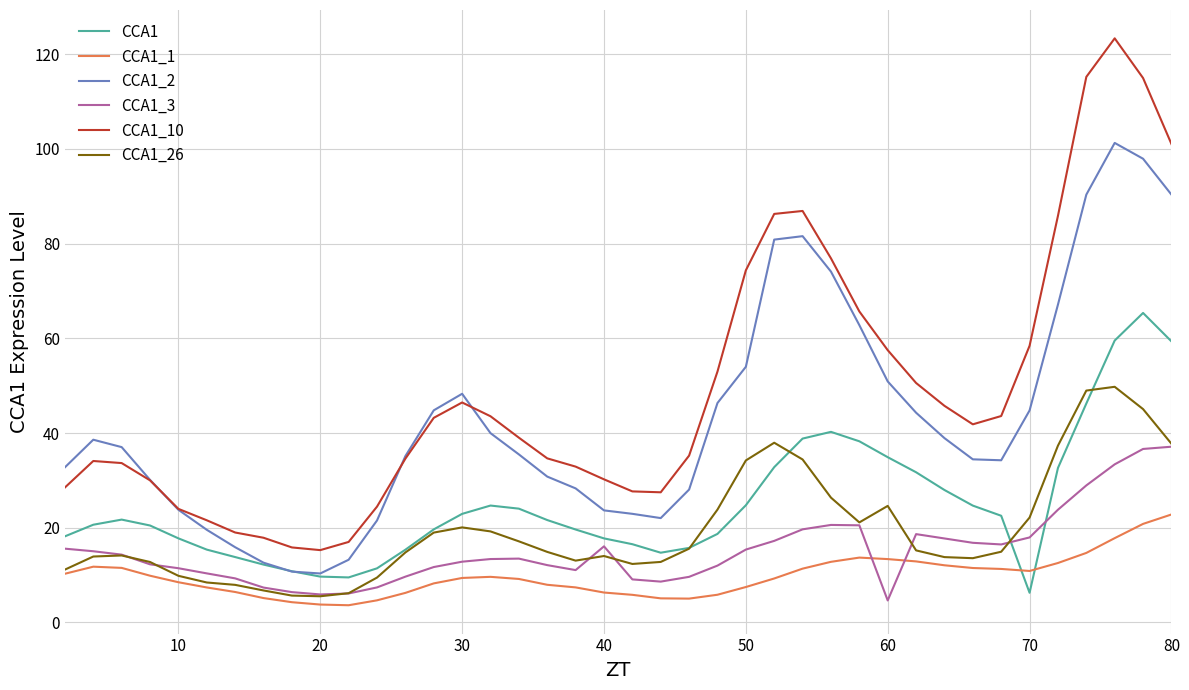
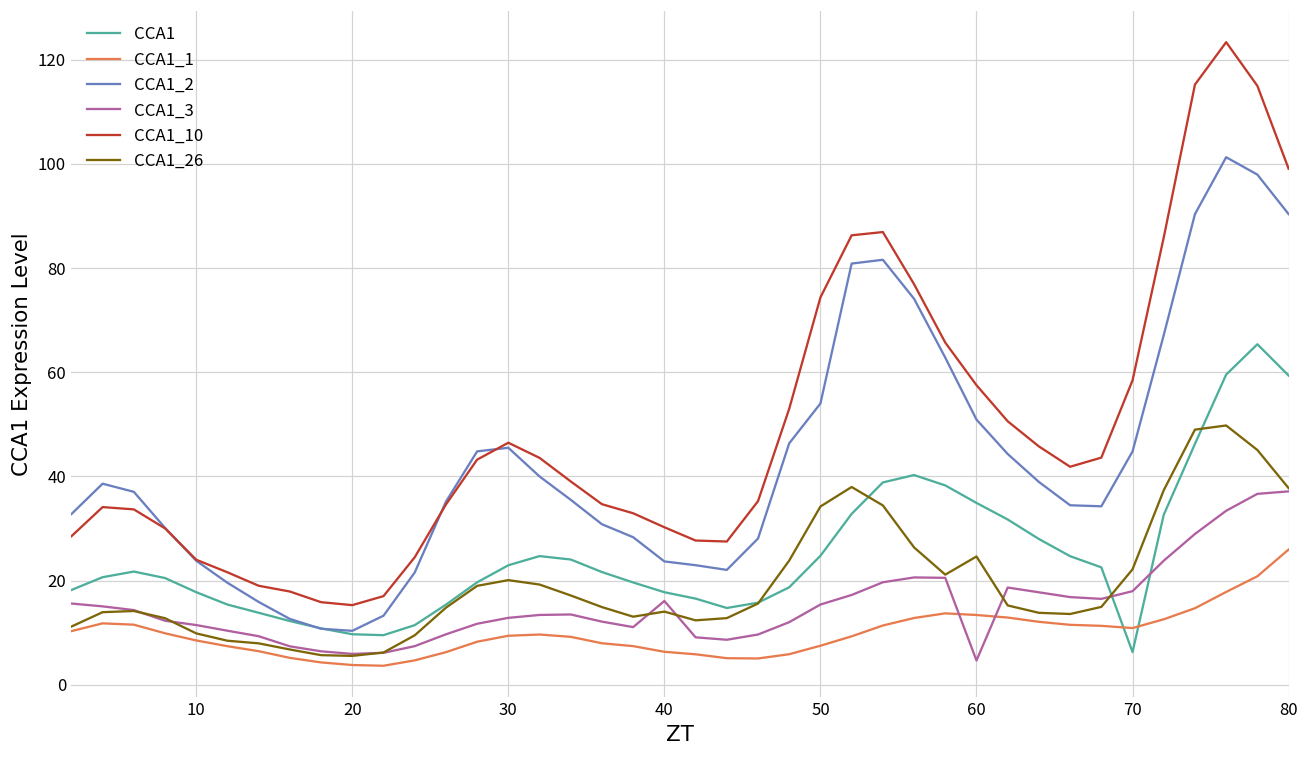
  {
    "CCA1": {
      "10": 18,
      "20": 10,
      "30": 23,
      "40": 18,
      "50": 25,
      "60": 35,
      "70": 6,
      "80": 59
    },
    "CCA1_1": {
      "10": 8,
      "20": 4,
      "30": 9,
      "40": 6,
      "50": 7,
      "60": 13,
      "70": 11,
-     "80": 23
+     "80": 26
    },
    "CCA1_2": {
      "20": 10,
-     "30": 48,
+     "30": 45,
      "40": 24,
      "50": 54,
      "60": 51,
      "70": 45,
      "80": 90
    },
    "CCA1_3": {
      "10": 11,
      "30": 13,
      "40": 16,
      "50": 15,
      "60": 5,
      "70": 18,
      "80": 37
    },
    "CCA1_10": {
      "20": 15,
      "30": 46,
      "40": 30,
      "50": 74,
      "60": 58,
      "70": 58,
-     "80": 101
+     "80": 99
    },
    "CCA1_26": {
      "10": 10,
      "30": 20,
      "40": 14,
      "50": 34,
      "60": 25,
      "70": 22,
      "80": 38
    }
  }
